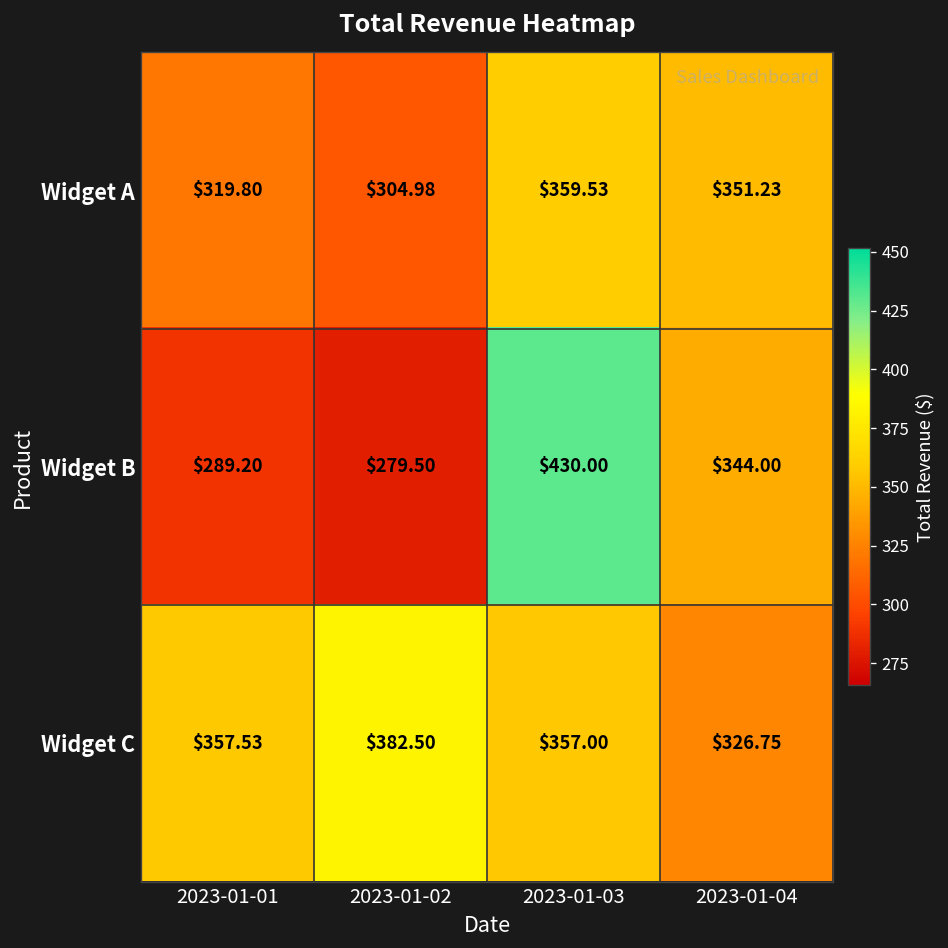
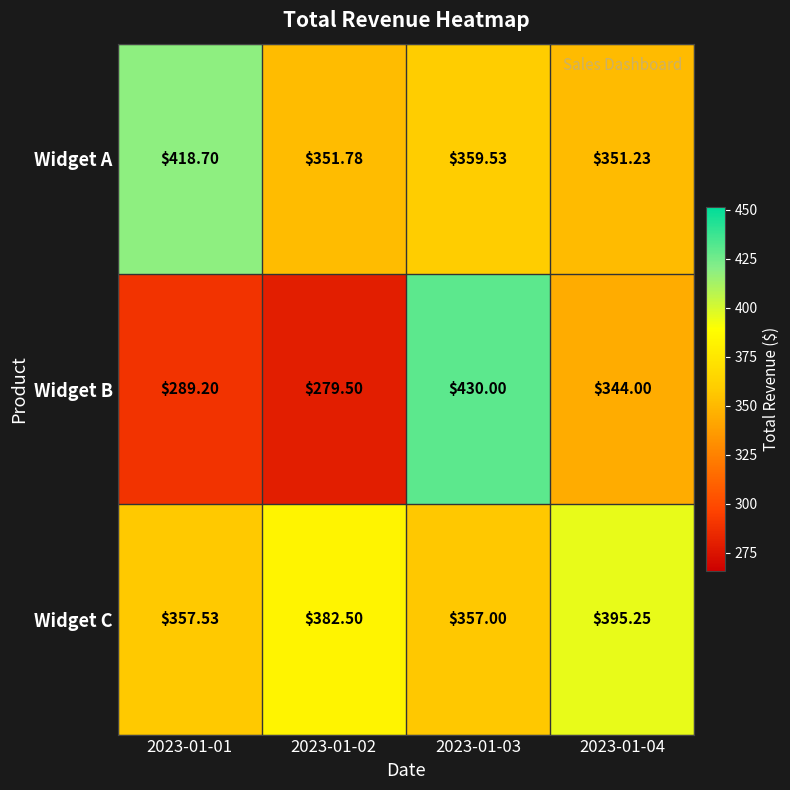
  {
    "Widget A": {
-     "2023-01-01": "$319.80",
-     "2023-01-02": "$304.98",
+     "2023-01-01": "$418.70",
+     "2023-01-02": "$351.78",
      "2023-01-03": "$359.53"
    },
    "Widget B": {
      "2023-01-01": "$289.20",
      "2023-01-02": "$279.50",
      "2023-01-03": "$430.00",
      "2023-01-04": "$344.00"
    },
    "Widget C": {
      "2023-01-01": "$357.53",
      "2023-01-02": "$382.50",
      "2023-01-03": "$357.00",
-     "2023-01-04": "$326.75"
+     "2023-01-04": "$395.25"
    }
  }
